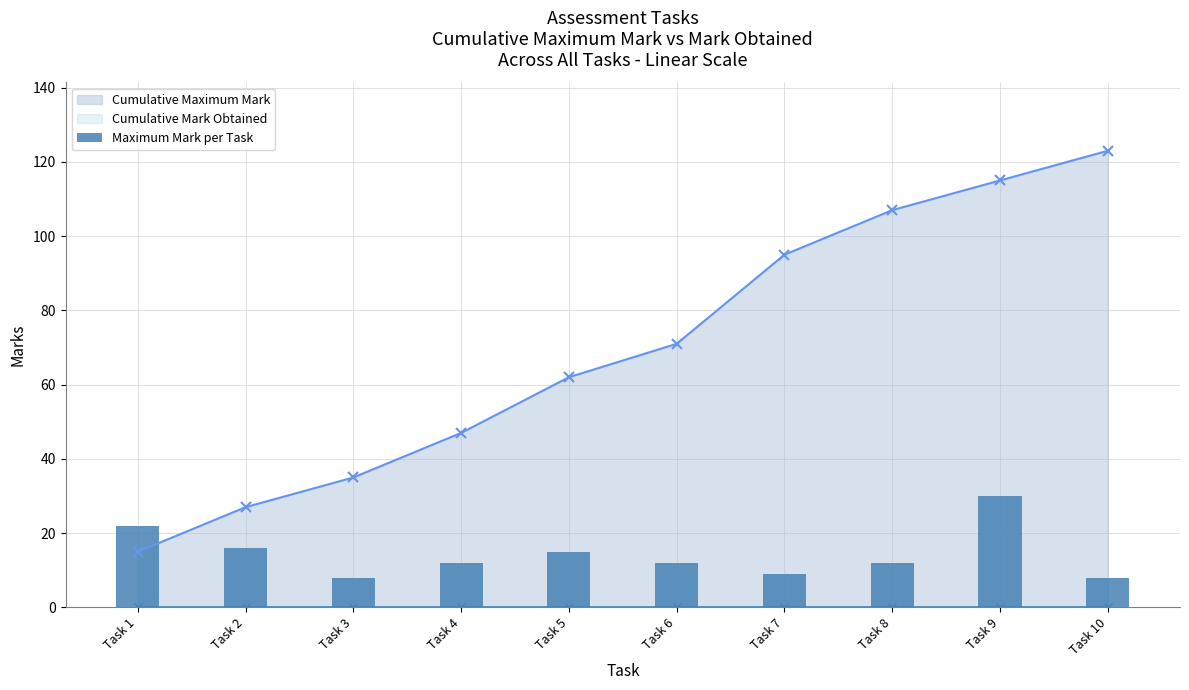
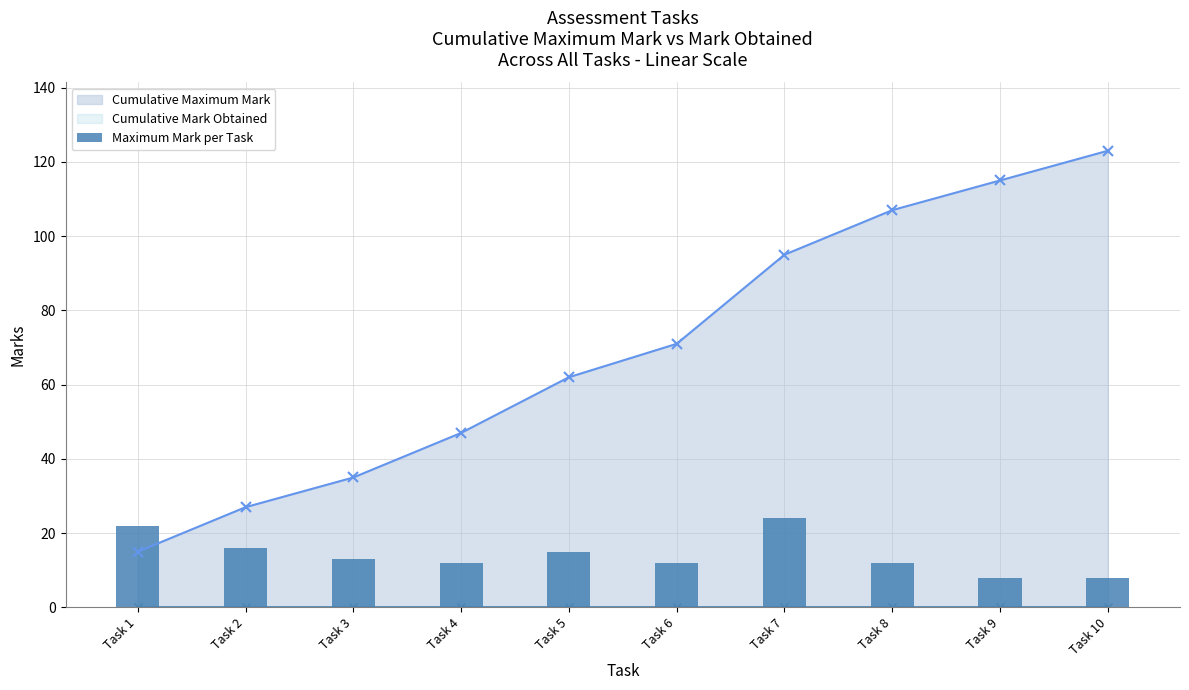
  {
    "Maximum Mark per Task": {
      "Task 1": 22,
      "Task 2": 16,
-     "Task 3": 8,
+     "Task 3": 13,
      "Task 4": 12,
      "Task 5": 15,
      "Task 6": 12,
-     "Task 7": 9,
+     "Task 7": 24,
      "Task 8": 12,
-     "Task 9": 30,
+     "Task 9": 8,
      "Task 10": 8
    }
  }
